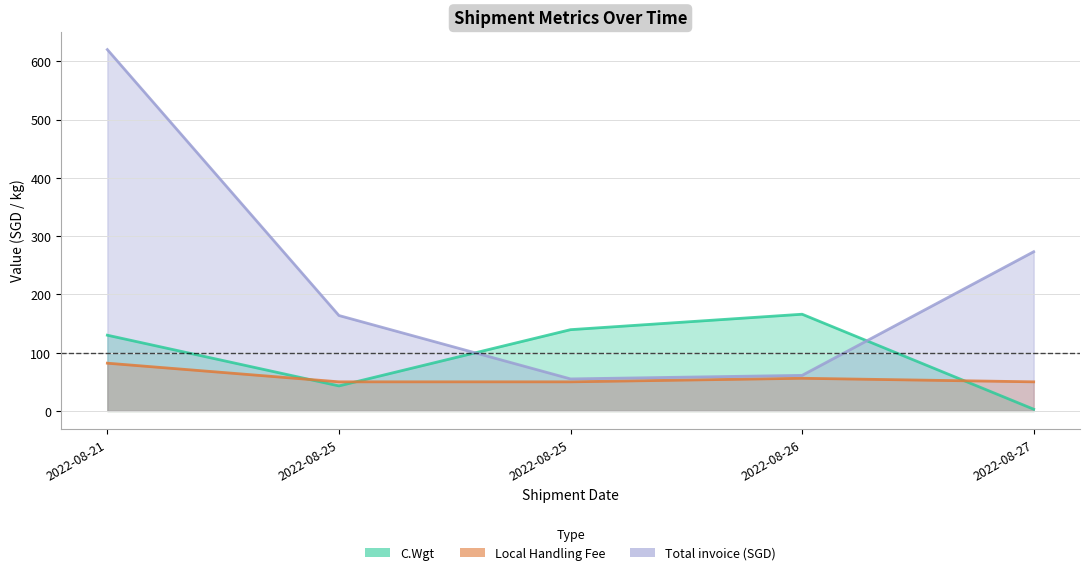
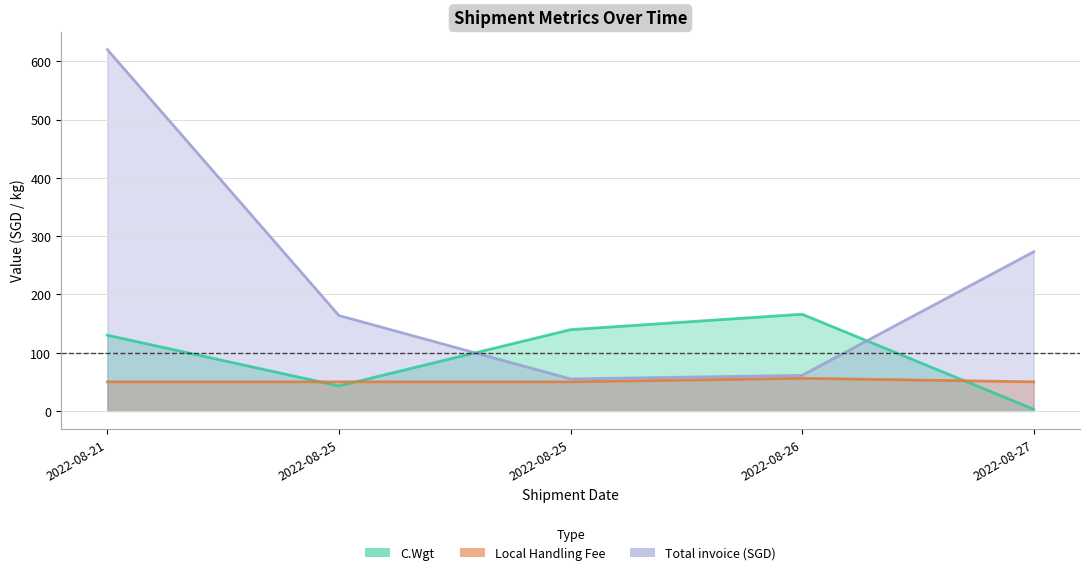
  {
    "C.Wgt": {
      "2022-08-21": 130,
      "2022-08-26": 170,
      "2022-08-27": 0
    },
    "Local Handling Fee": {
-     "2022-08-21": 80,
+     "2022-08-21": 50,
      "2022-08-26": 60,
      "2022-08-27": 50
    },
    "Total invoice (SGD)": {
      "2022-08-21": 620,
      "2022-08-26": 60,
      "2022-08-27": 270
    }
  }
